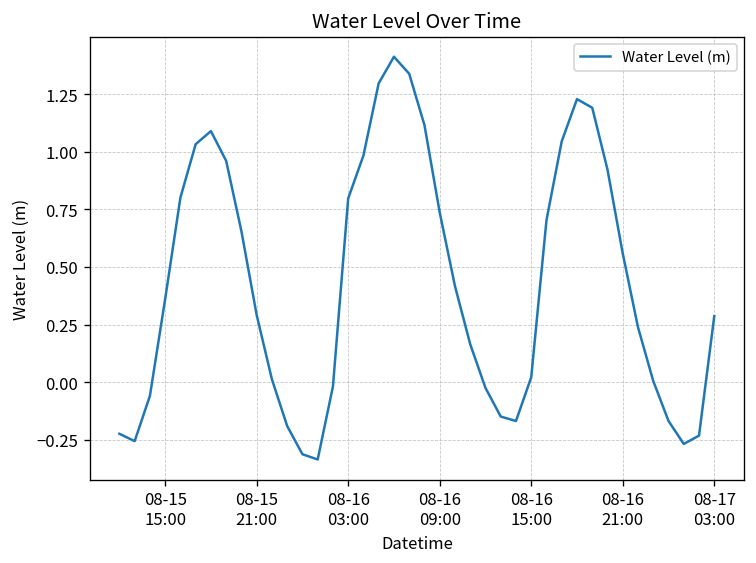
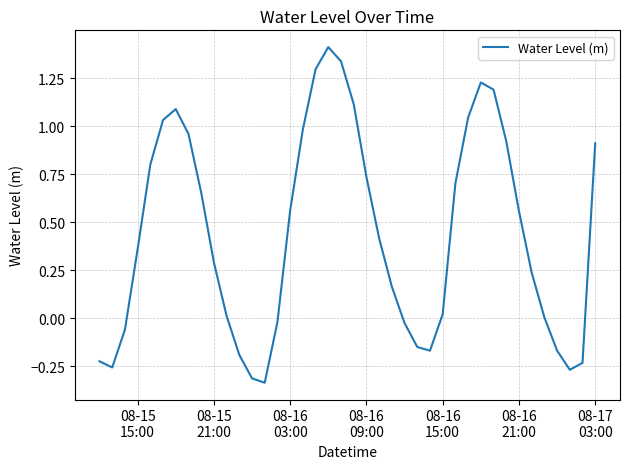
  {
    "08-15 15:00": 0.36,
    "08-15 21:00": 0.29,
-   "08-16 03:00": 0.80,
+   "08-16 03:00": 0.56,
    "08-16 09:00": 0.74,
    "08-16 15:00": 0.02,
    "08-16 21:00": 0.56,
-   "08-17 03:00": 0.29
+   "08-17 03:00": 0.91
  }
